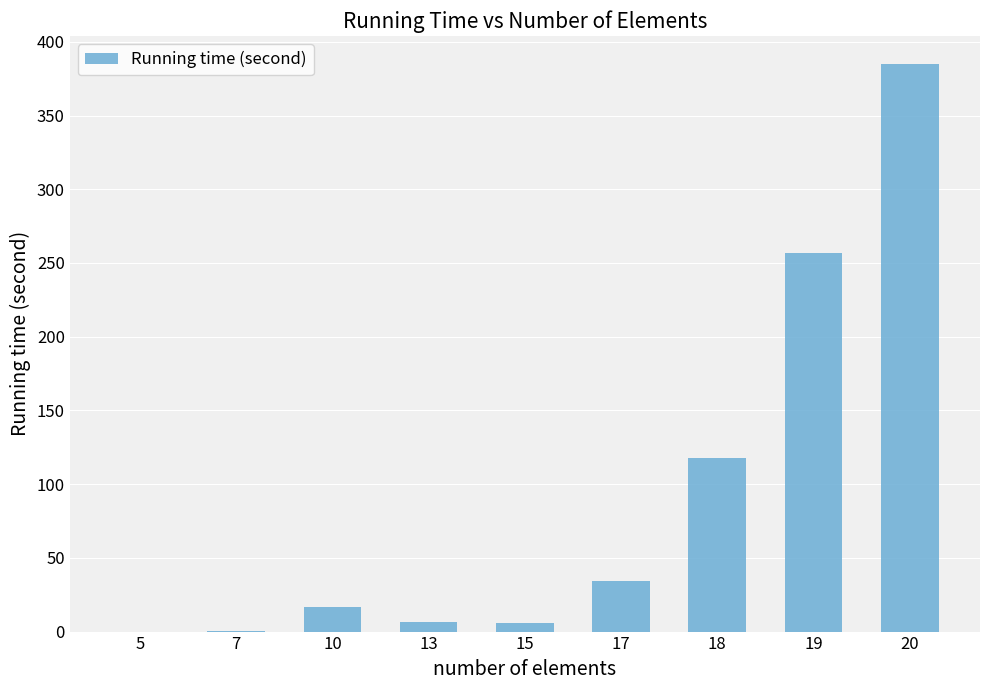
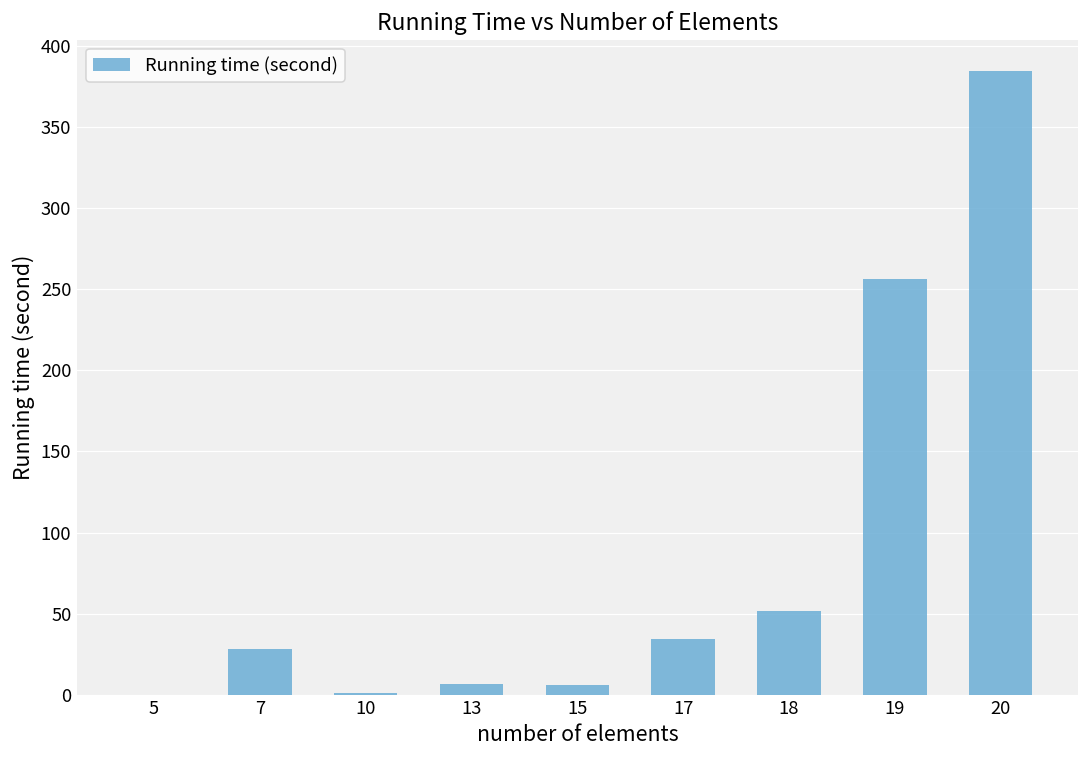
  {
-   "7": 0,
-   "10": 17,
+   "7": 28,
+   "10": 1,
    "13": 6,
    "15": 6,
    "17": 34,
-   "18": 117,
+   "18": 52,
    "19": 257,
    "20": 385
  }
